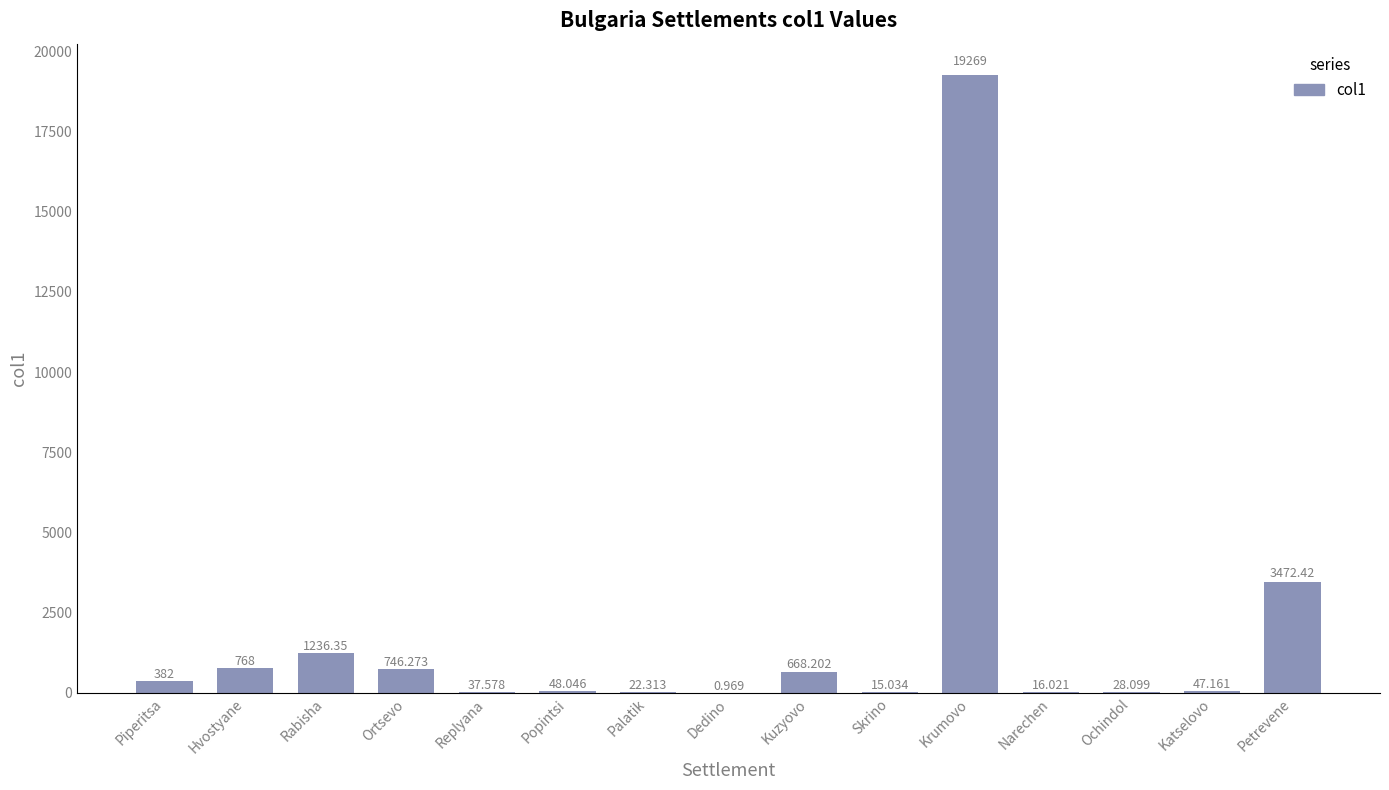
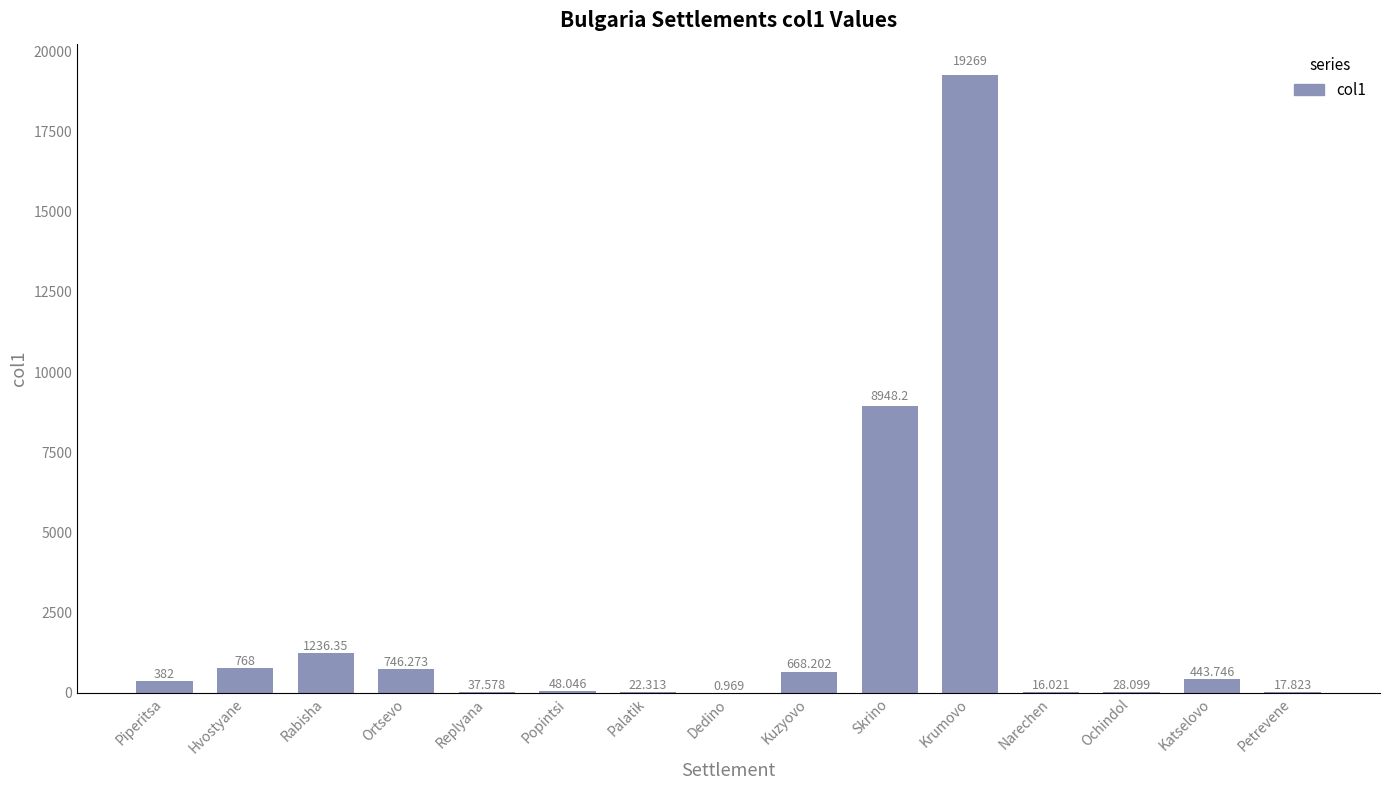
  {
    "Piperitsa": 382,
    "Hvostyane": 768,
    "Rabisha": 1236.35,
    "Ortsevo": 746.273,
    "Replyana": 37.578,
    "Popintsi": 48.046,
    "Palatik": 22.313,
    "Dedino": 0.969,
    "Kuzyovo": 668.202,
-   "Skrino": 15.034,
+   "Skrino": 8948.2,
    "Krumovo": 19269,
    "Narechen": 16.021,
    "Ochindol": 28.099,
-   "Katselovo": 47.161,
-   "Petrevene": 3472.42
+   "Katselovo": 443.746,
+   "Petrevene": 17.823
  }
